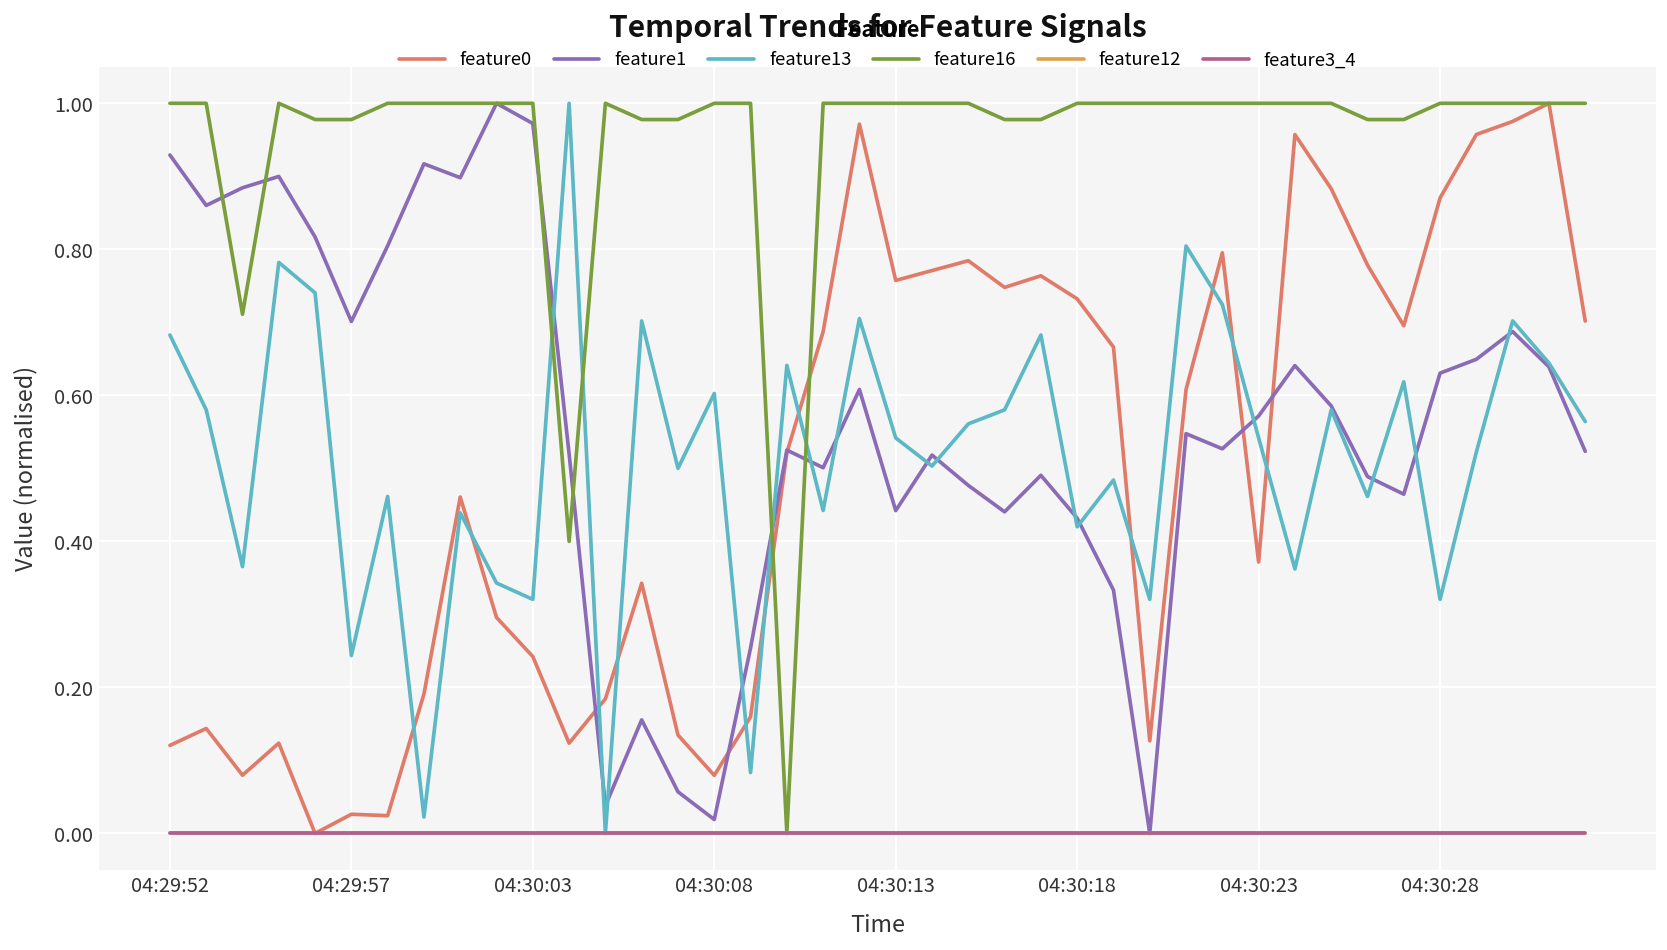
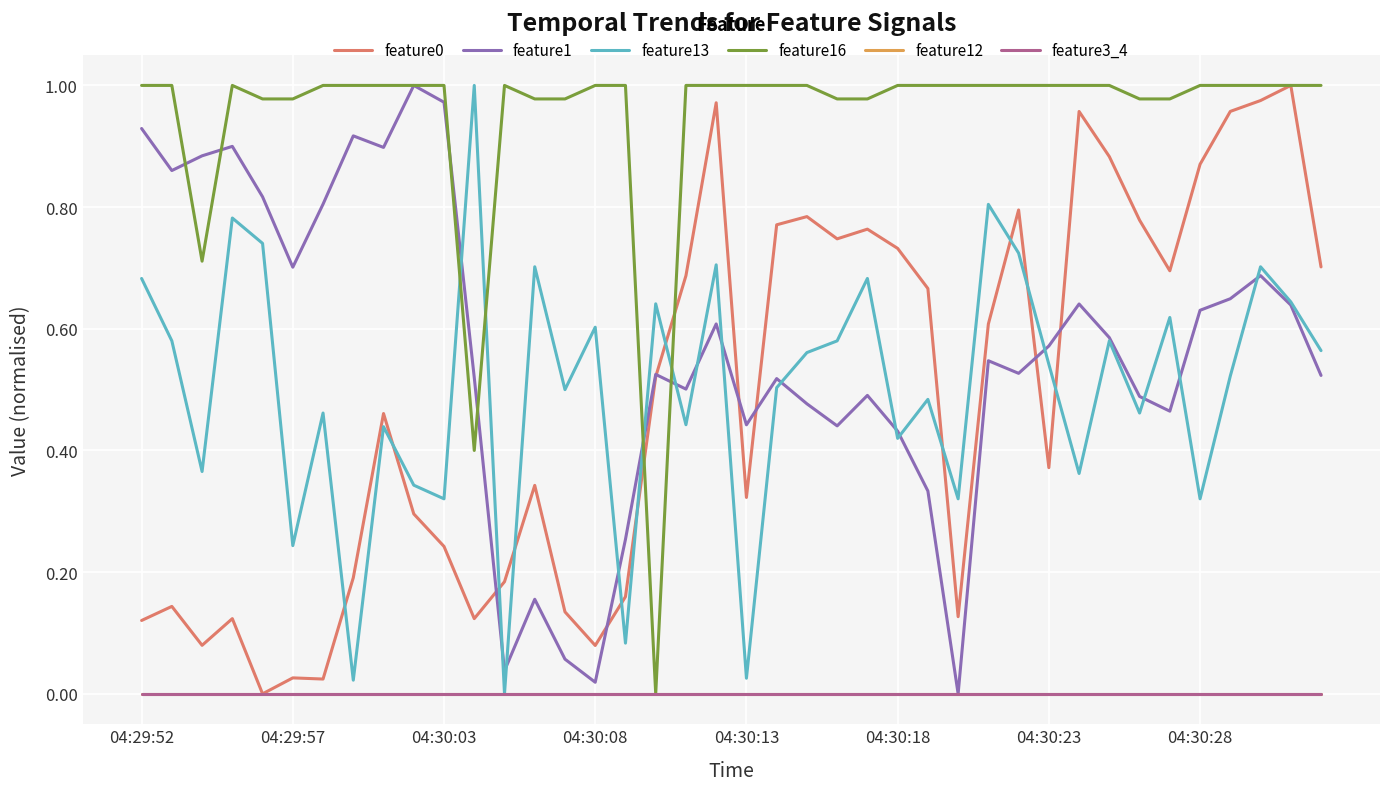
  {
    "feature0": {
      "04:29:52": 0.12,
      "04:29:57": 0.03,
      "04:30:03": 0.24,
      "04:30:08": 0.08,
-     "04:30:13": 0.76,
+     "04:30:13": 0.32,
      "04:30:18": 0.73,
      "04:30:23": 0.37,
      "04:30:28": 0.87
    },
    "feature13": {
      "04:29:52": 0.68,
      "04:29:57": 0.24,
      "04:30:03": 0.32,
      "04:30:08": 0.60,
-     "04:30:13": 0.54,
+     "04:30:13": 0.03,
      "04:30:18": 0.42,
      "04:30:23": 0.54,
      "04:30:28": 0.32
    },
    "feature16": {
      "04:29:52": 1.00,
      "04:29:57": 0.98,
      "04:30:03": 1.00,
      "04:30:08": 1.00,
      "04:30:13": 1.00,
      "04:30:18": 1.00,
      "04:30:23": 1.00,
      "04:30:28": 1.00
    }
  }
